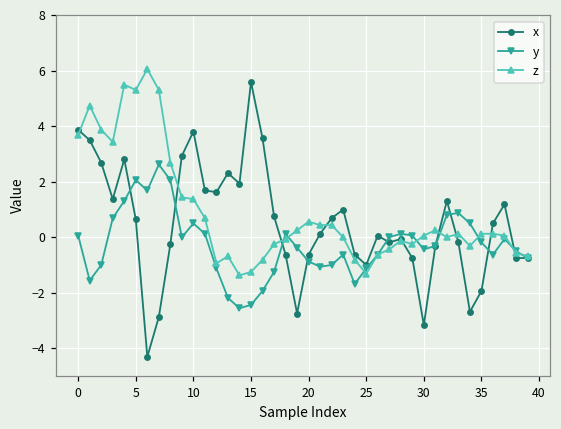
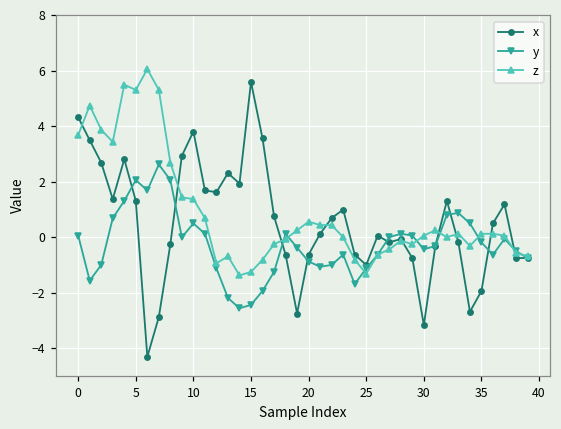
  {
    "x": {
-     "0": 3.9,
-     "5": 0.6,
+     "0": 4.3,
+     "5": 1.3,
      "10": 3.8,
      "15": 5.6,
      "20": -0.6,
      "25": -1.0,
      "30": -3.2,
      "35": -1.9
    }
  }
